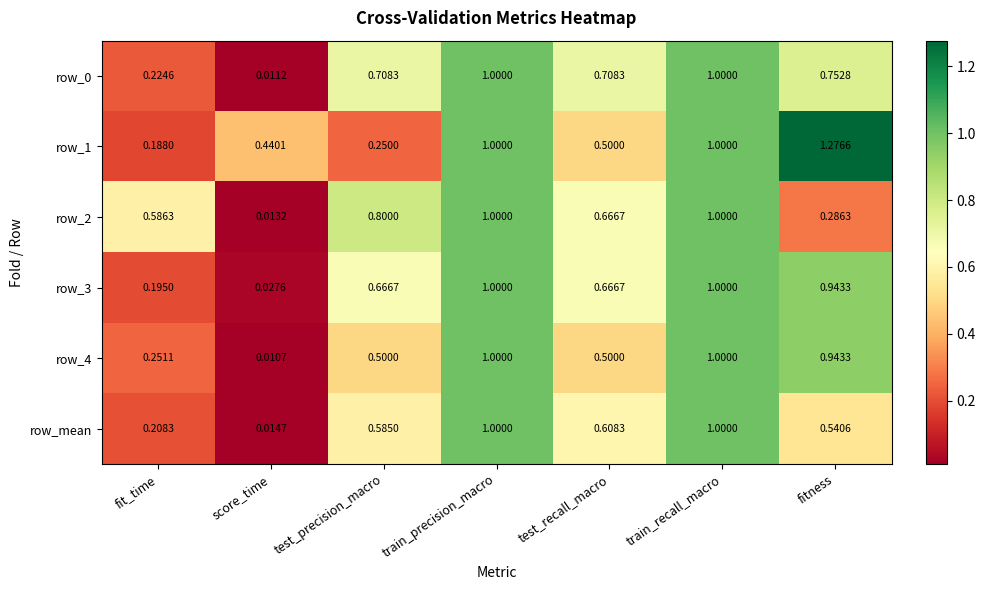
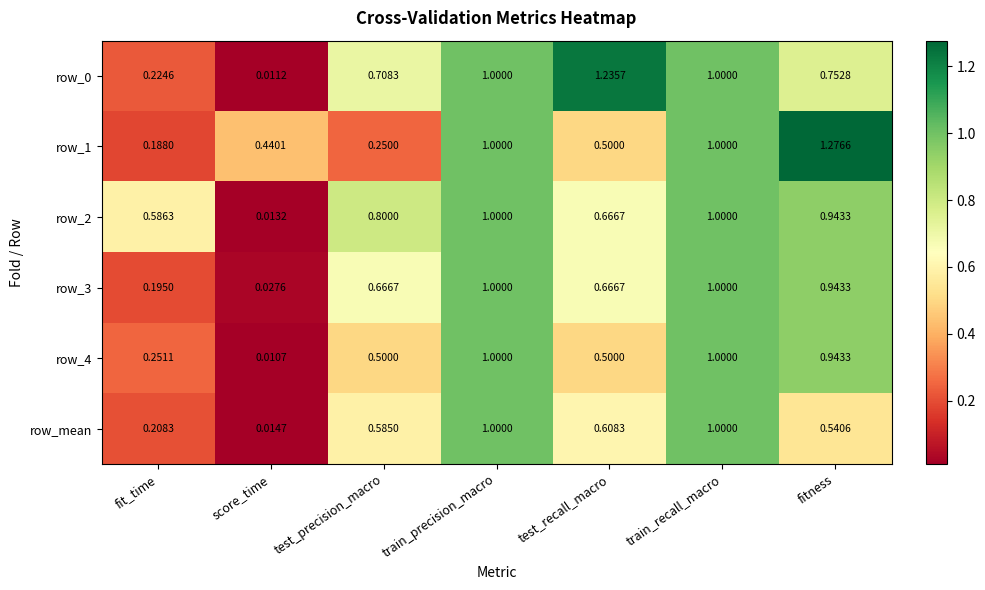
  {
    "row_0": {
      "fit_time": 0.2246,
      "score_time": 0.0112,
      "test_precision_macro": 0.7083,
      "train_precision_macro": 1.0000,
-     "test_recall_macro": 0.7083,
+     "test_recall_macro": 1.2357,
      "train_recall_macro": 1.0000,
      "fitness": 0.7528
    },
    "row_1": {
      "fit_time": 0.1880,
      "score_time": 0.4401,
      "test_precision_macro": 0.2500,
      "train_precision_macro": 1.0000,
      "test_recall_macro": 0.5000,
      "train_recall_macro": 1.0000,
      "fitness": 1.2766
    },
    "row_2": {
      "fit_time": 0.5863,
      "score_time": 0.0132,
      "test_precision_macro": 0.8000,
      "train_precision_macro": 1.0000,
      "test_recall_macro": 0.6667,
      "train_recall_macro": 1.0000,
-     "fitness": 0.2863
+     "fitness": 0.9433
    },
    "row_3": {
      "fit_time": 0.1950,
      "score_time": 0.0276,
      "test_precision_macro": 0.6667,
      "train_precision_macro": 1.0000,
      "test_recall_macro": 0.6667,
      "train_recall_macro": 1.0000,
      "fitness": 0.9433
    },
    "row_4": {
      "fit_time": 0.2511,
      "score_time": 0.0107,
      "test_precision_macro": 0.5000,
      "train_precision_macro": 1.0000,
      "test_recall_macro": 0.5000,
      "train_recall_macro": 1.0000,
      "fitness": 0.9433
    },
    "row_mean": {
      "fit_time": 0.2083,
      "score_time": 0.0147,
      "test_precision_macro": 0.5850,
      "train_precision_macro": 1.0000,
      "test_recall_macro": 0.6083,
      "train_recall_macro": 1.0000,
      "fitness": 0.5406
    }
  }
